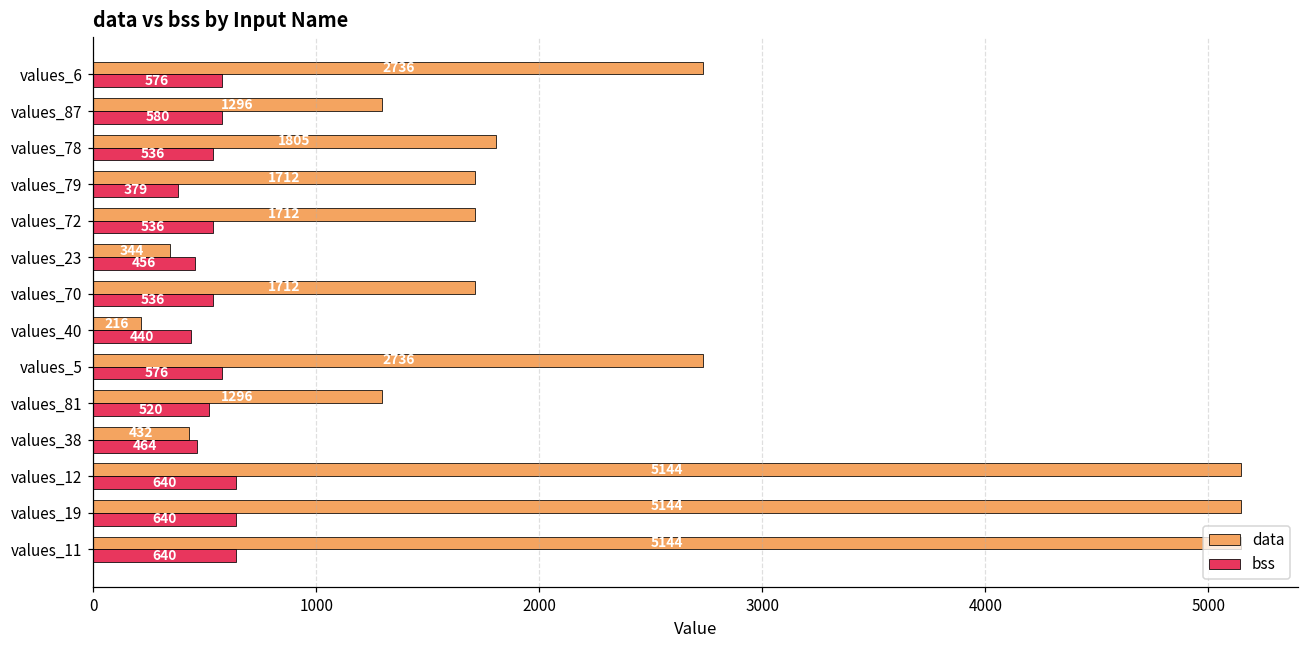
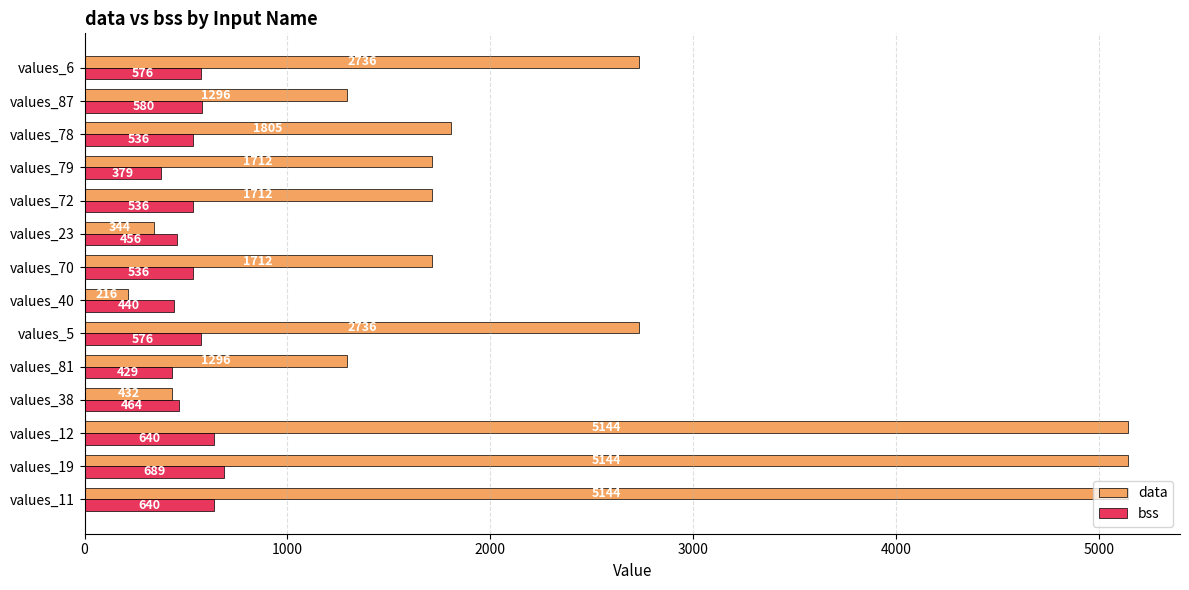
  {
    "data": {
      "values_6": 2736,
      "values_87": 1296,
      "values_78": 1805,
      "values_79": 1712,
      "values_72": 1712,
      "values_23": 344,
      "values_70": 1712,
      "values_40": 216,
      "values_5": 2736,
      "values_81": 1296,
      "values_38": 432,
      "values_12": 5144,
      "values_19": 5144
    },
    "bss": {
      "values_6": 576,
      "values_87": 580,
      "values_78": 536,
      "values_79": 379,
      "values_72": 536,
      "values_23": 456,
      "values_70": 536,
      "values_40": 440,
      "values_5": 576,
-     "values_81": 520,
+     "values_81": 429,
      "values_38": 464,
      "values_12": 640,
-     "values_19": 640,
+     "values_19": 689,
      "values_11": 640
    }
  }
